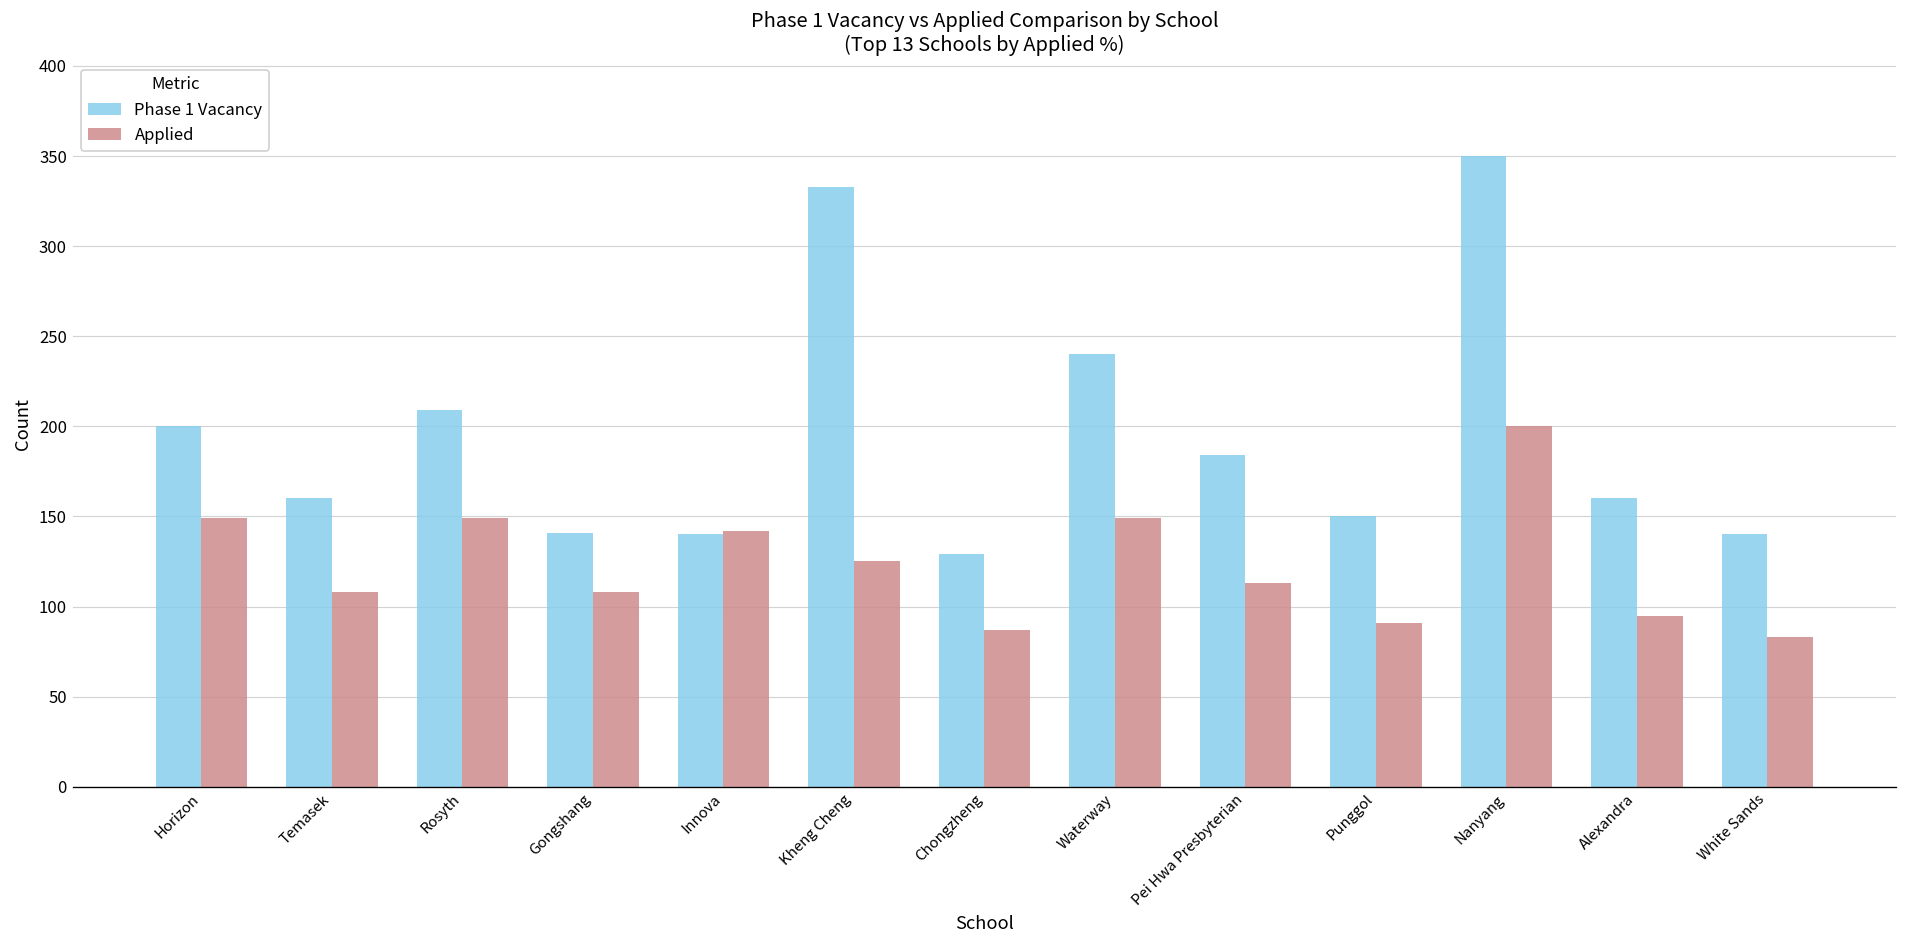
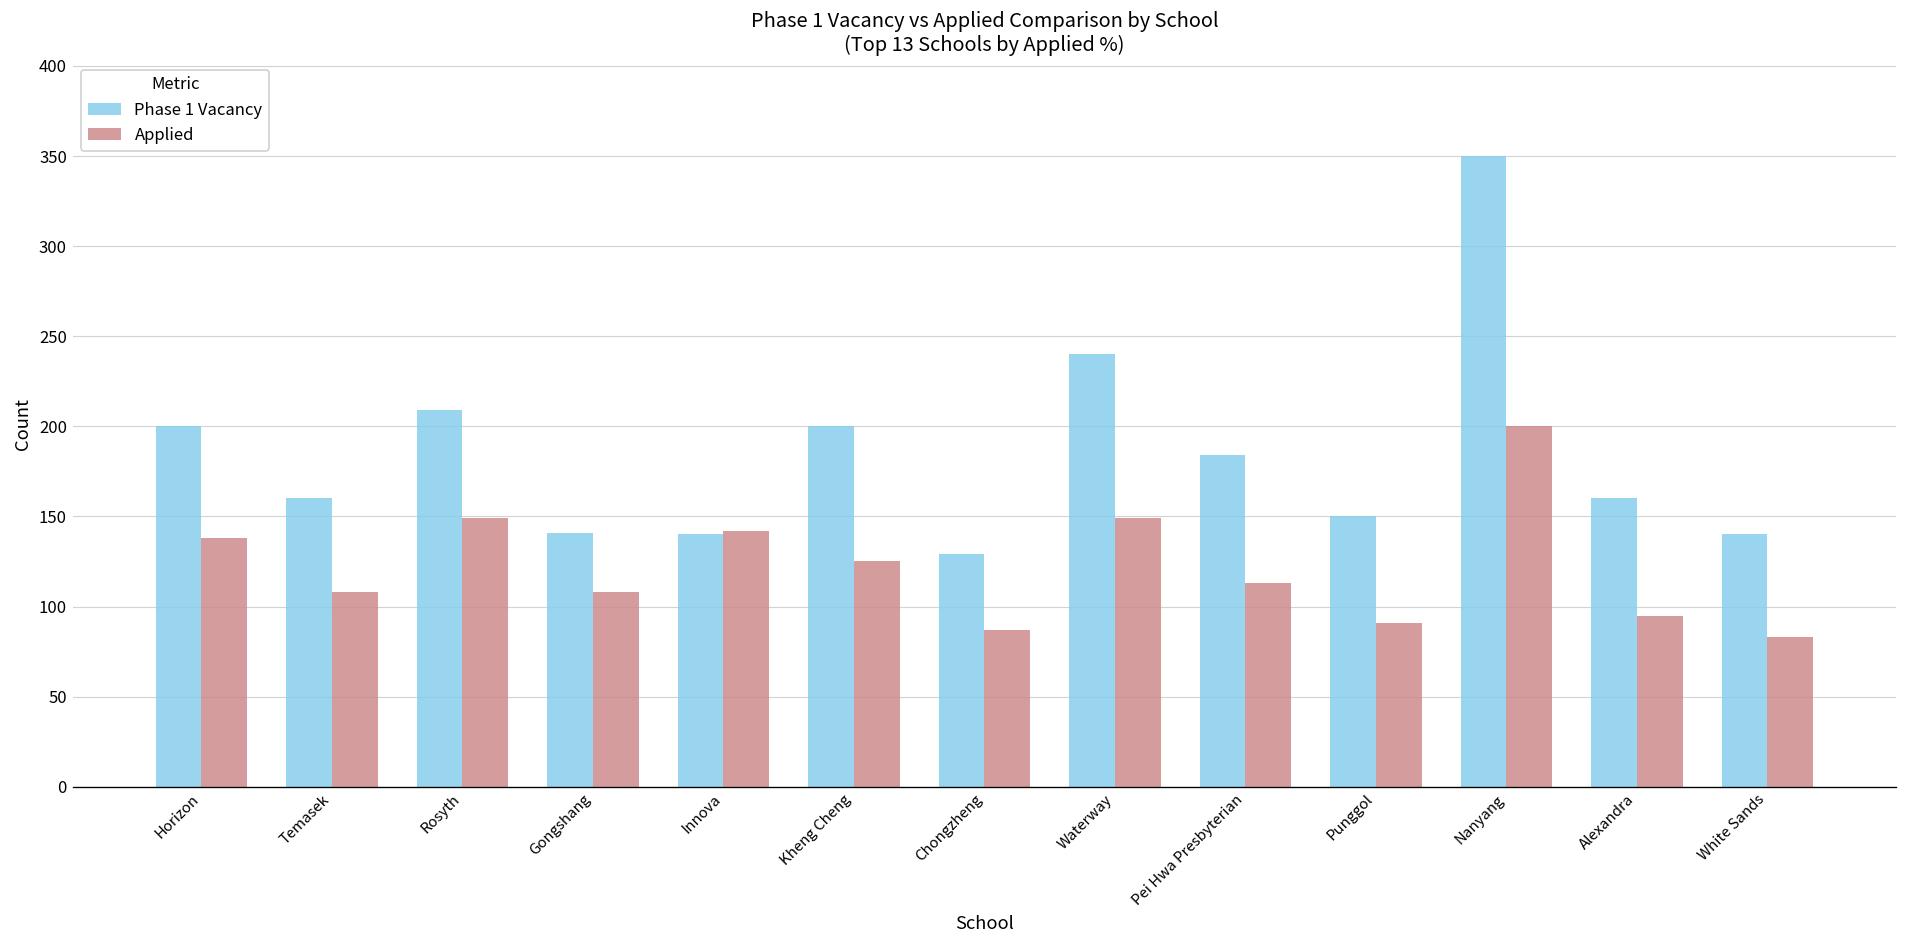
  {
    "Phase 1 Vacancy": {
      "Horizon": 200,
      "Temasek": 160,
      "Rosyth": 209,
      "Gongshang": 141,
      "Innova": 140,
-     "Kheng Cheng": 333,
+     "Kheng Cheng": 200,
      "Chongzheng": 129,
      "Waterway": 240,
      "Pei Hwa Presbyterian": 184,
      "Punggol": 150,
      "Nanyang": 350,
      "Alexandra": 160,
      "White Sands": 140
    },
    "Applied": {
-     "Horizon": 149,
+     "Horizon": 138,
      "Temasek": 108,
      "Rosyth": 149,
      "Gongshang": 108,
      "Innova": 142,
      "Kheng Cheng": 125,
      "Chongzheng": 87,
      "Waterway": 149,
      "Pei Hwa Presbyterian": 113,
      "Punggol": 91,
      "Nanyang": 200,
      "Alexandra": 95,
      "White Sands": 83
    }
  }
